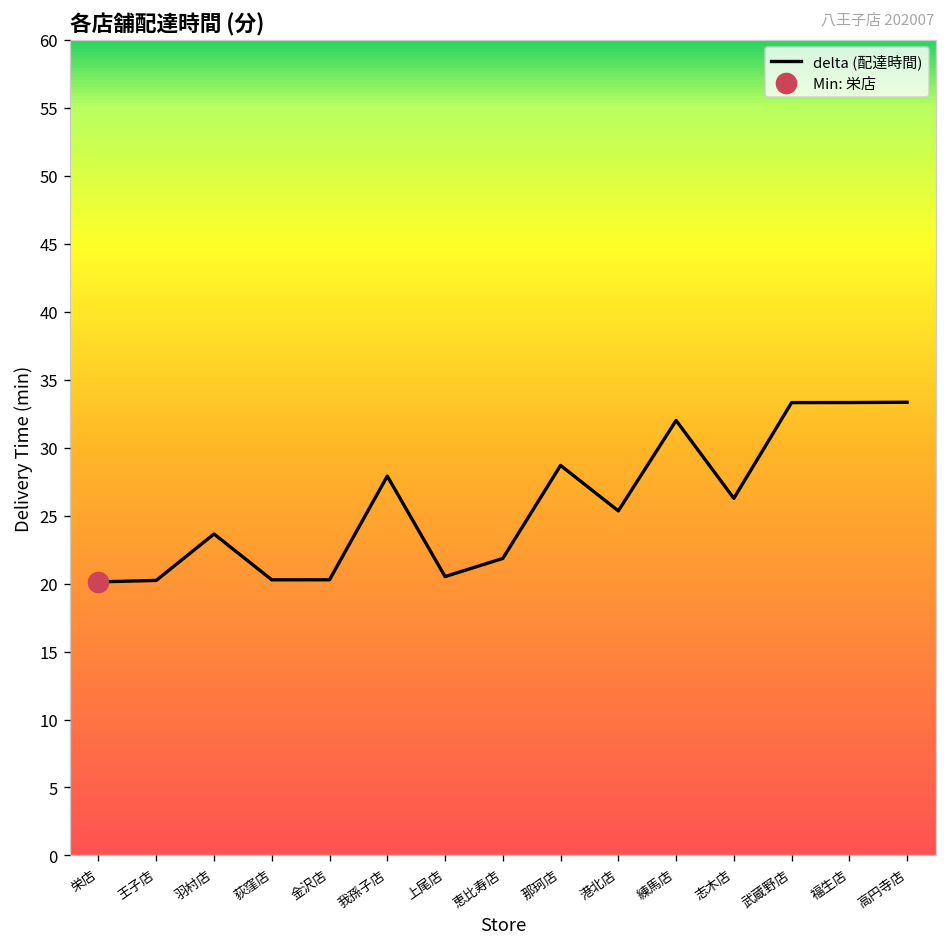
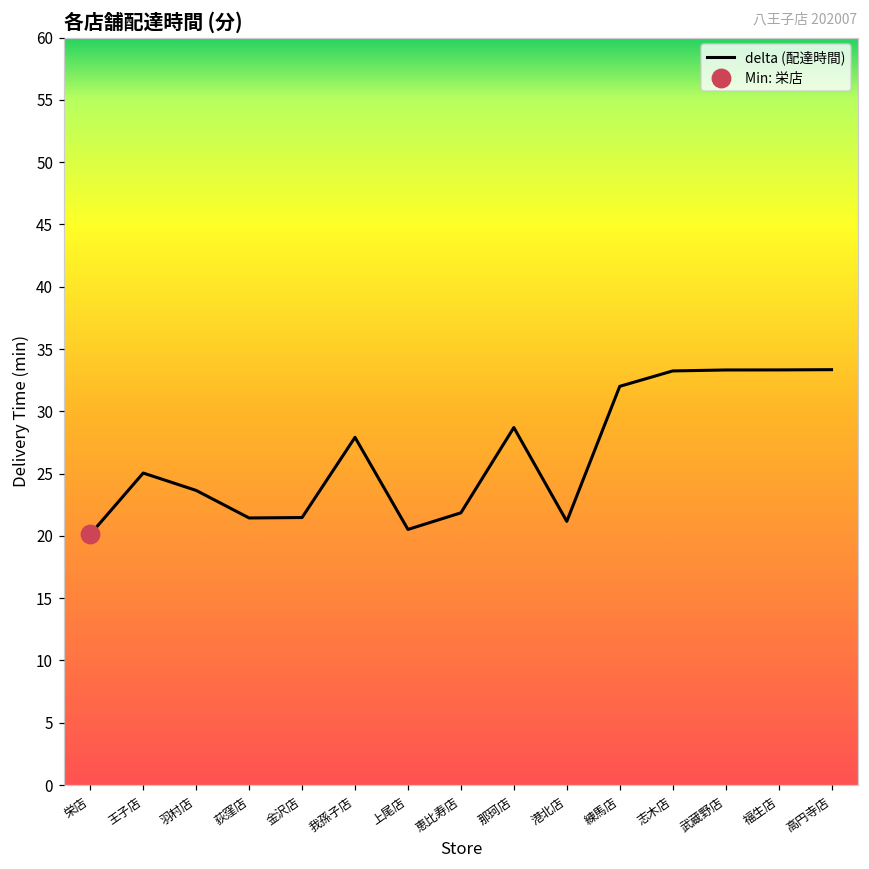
  {
    "delta (配達時間)": {
-     "王子店": 20.2,
+     "王子店": 25.0,
      "羽村店": 23.7,
-     "荻窪店": 20.3,
-     "金沢店": 20.3,
+     "荻窪店": 21.4,
+     "金沢店": 21.5,
      "我孫子店": 27.9,
      "上尾店": 20.5,
      "恵比寿店": 21.9,
      "那珂店": 28.7,
-     "港北店": 25.4,
+     "港北店": 21.2,
      "練馬店": 32.0,
-     "志木店": 26.3,
+     "志木店": 33.2,
      "武蔵野店": 33.3,
      "福生店": 33.3,
      "高円寺店": 33.3
    }
  }
